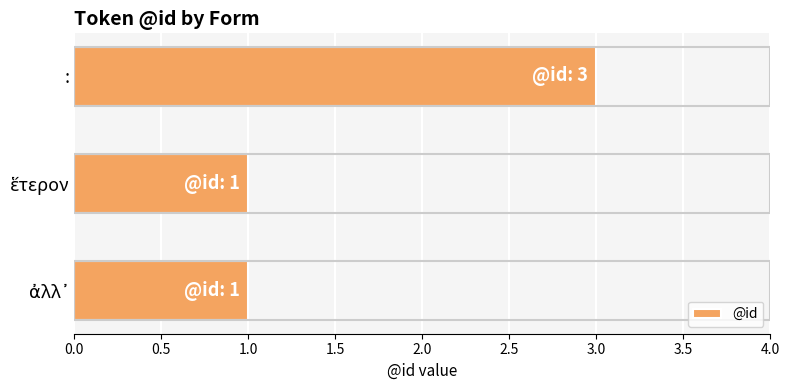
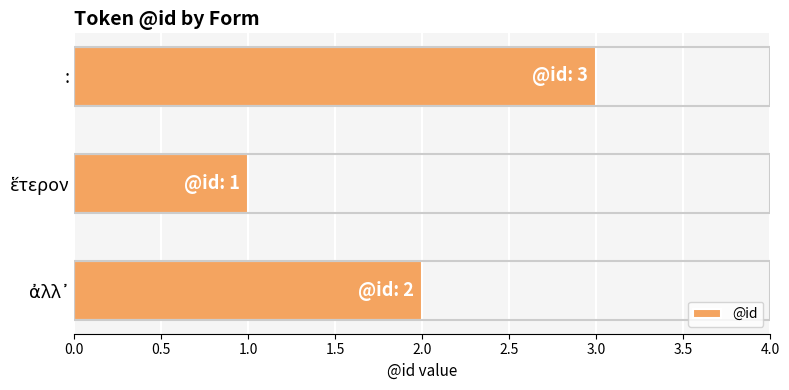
  {
    ":": 3,
    "ἕτερον": 1,
-   "ἀλλ᾽": 1
+   "ἀλλ᾽": 2
  }
